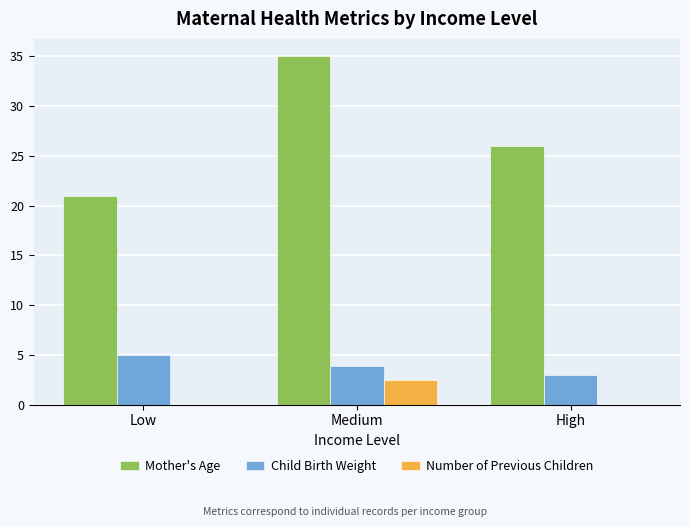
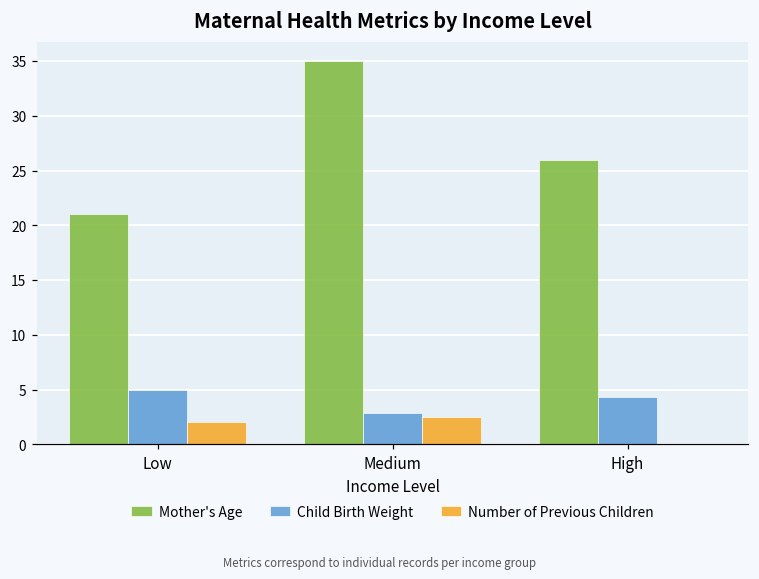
  {
    "Mother's Age": {
      "Low": 21,
      "Medium": 35,
      "High": 26
    },
    "Child Birth Weight": {
      "Low": 5,
-     "Medium": 4,
-     "High": 3
+     "Medium": 3,
+     "High": 4
    },
    "Number of Previous Children": {
-     "Low": 0,
+     "Low": 2,
      "Medium": 3,
      "High": 0
    }
  }
